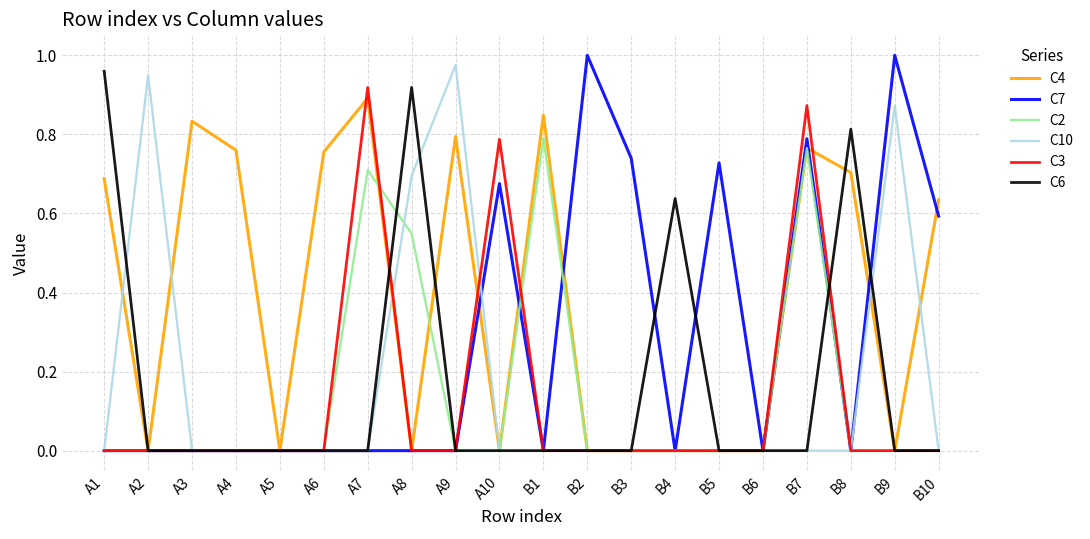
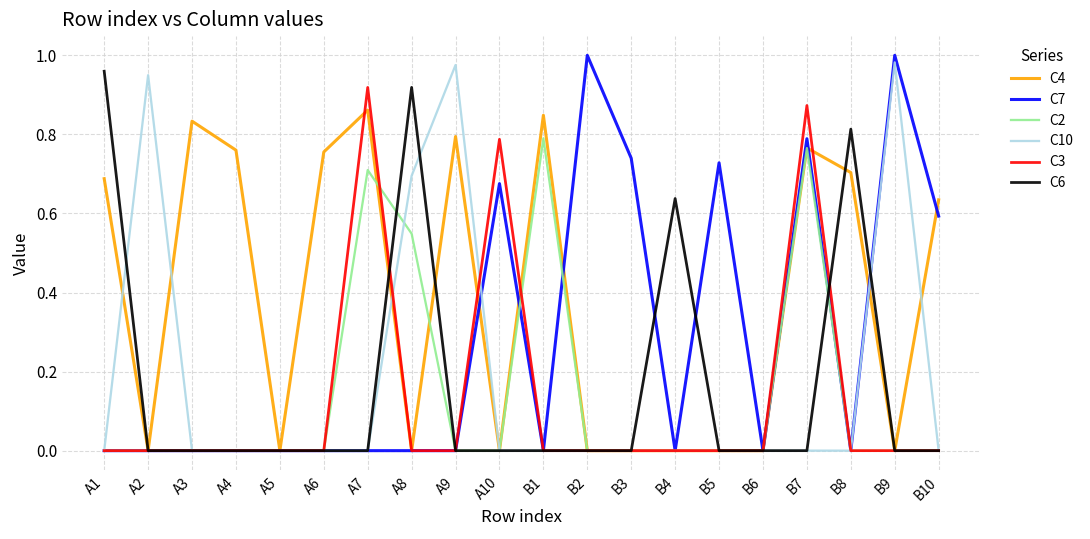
  {
    "C4": {
      "A1": 0.69,
      "A3": 0.83,
      "A4": 0.76,
      "A6": 0.76,
-     "A7": 0.89,
+     "A7": 0.86,
      "A9": 0.79,
      "B1": 0.85,
      "B8": 0.70,
      "B10": 0.63
    },
    "C7": {
      "A10": 0.68,
      "B2": 1.00,
      "B3": 0.74,
      "B5": 0.73,
      "B7": 0.79,
      "B9": 1.00,
      "B10": 0.59
    },
    "C2": {
      "A7": 0.71,
      "A8": 0.55,
      "B1": 0.79
    },
    "C10": {
      "A2": 0.95,
      "A8": 0.70,
      "A9": 0.98,
-     "B9": 0.87
+     "B9": 0.98
    },
    "C3": {
      "A7": 0.92,
      "A10": 0.79,
      "B7": 0.87
    },
    "C6": {
      "A1": 0.96,
      "A8": 0.92,
      "B4": 0.64,
      "B8": 0.81
    }
  }
